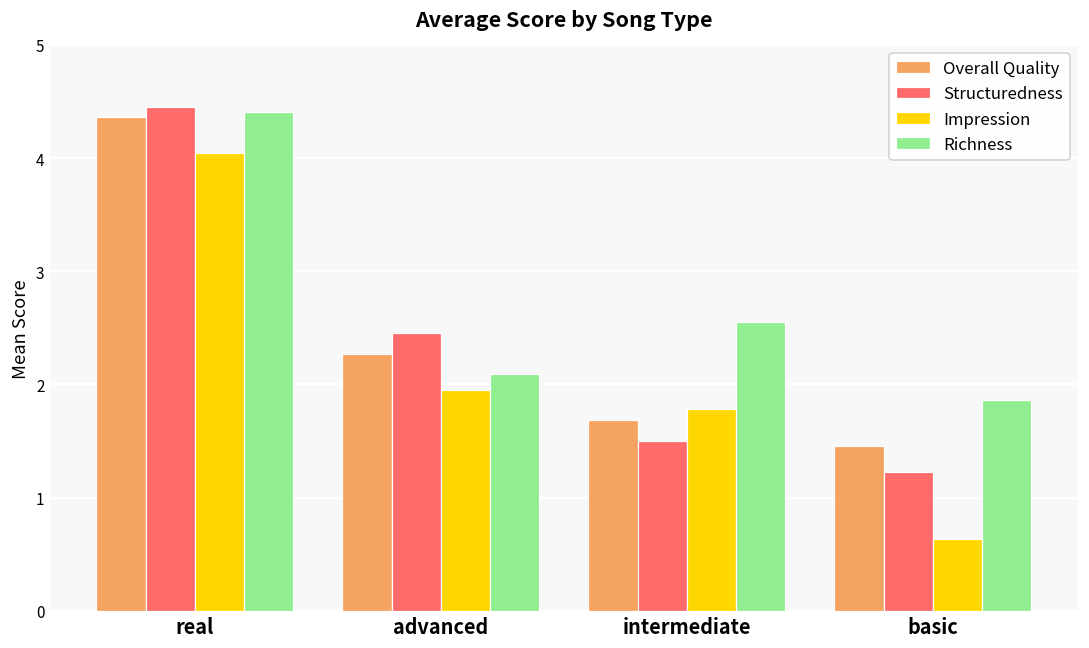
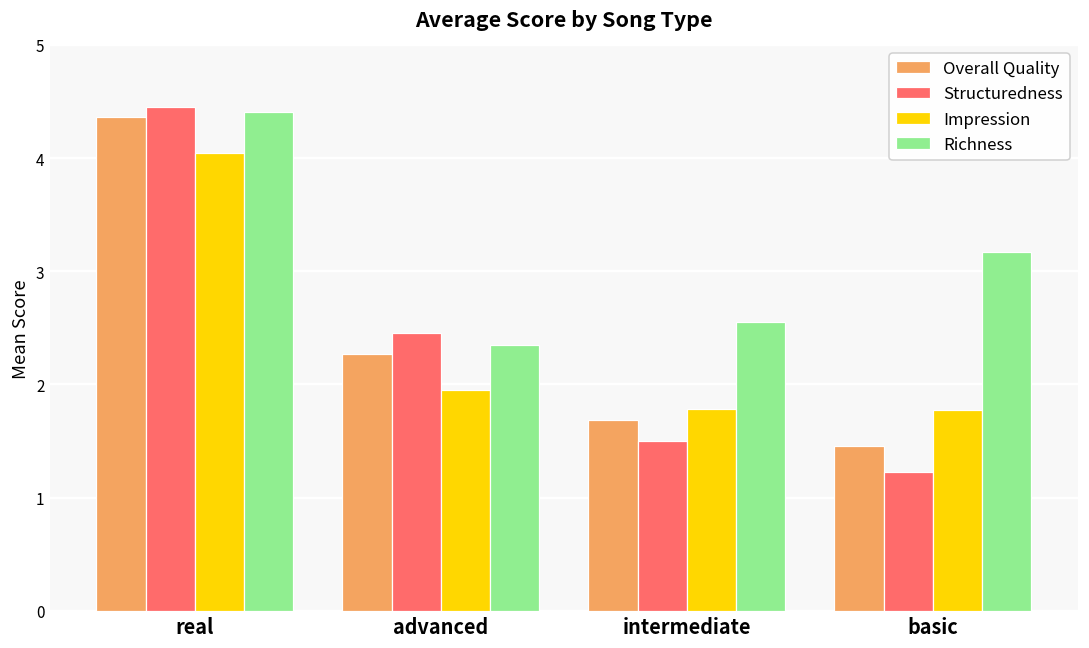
  {
    "Impression": {
      "real": 4.05,
      "advanced": 1.95,
      "intermediate": 1.78,
-     "basic": 0.64
+     "basic": 1.77
    },
    "Richness": {
      "real": 4.41,
-     "advanced": 2.09,
+     "advanced": 2.35,
      "intermediate": 2.55,
-     "basic": 1.86
+     "basic": 3.17
    }
  }
